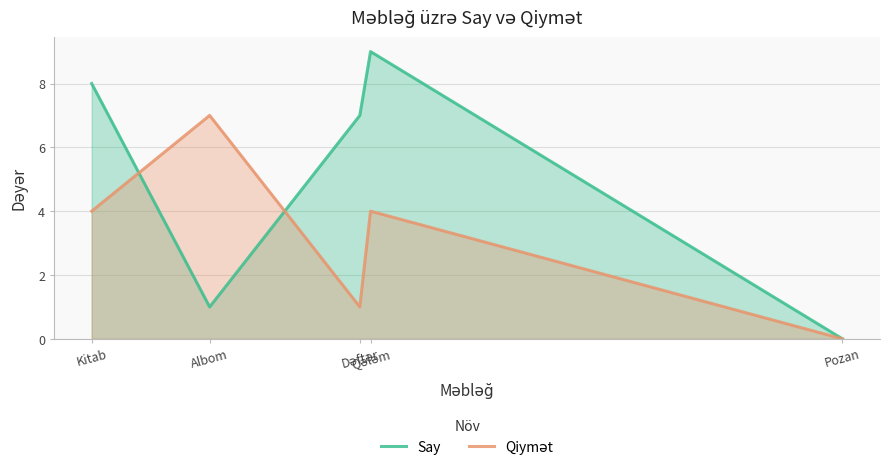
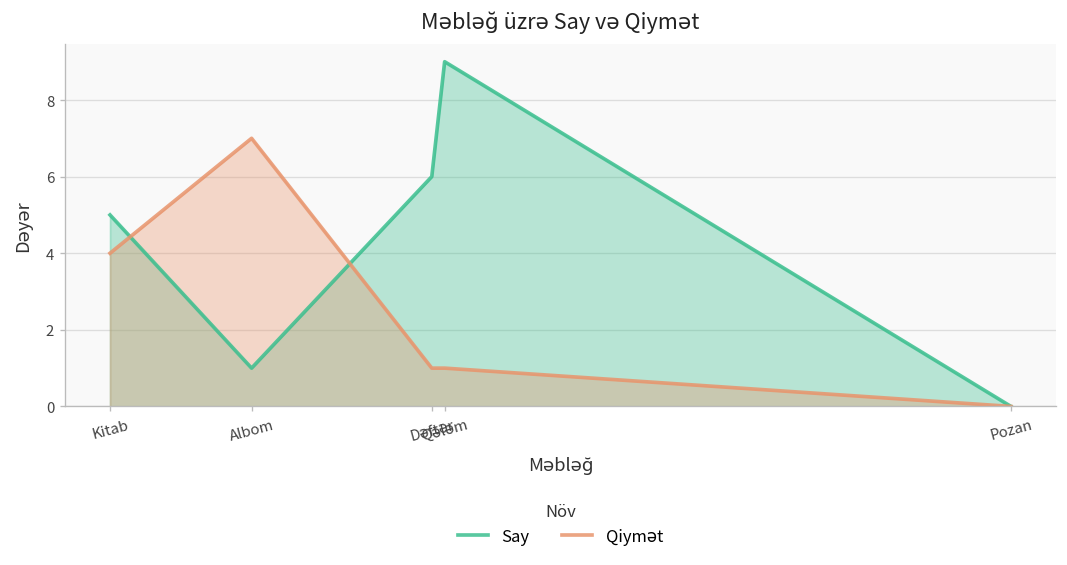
  {
    "Say": {
-     "Kitab": 8,
+     "Kitab": 5,
      "Albom": 1,
-     "Dəftər": 7,
+     "Dəftər": 6,
      "Qələm": 9
    },
    "Qiymət": {
      "Kitab": 4,
      "Albom": 7,
      "Dəftər": 1,
-     "Qələm": 4
+     "Qələm": 1
    }
  }
